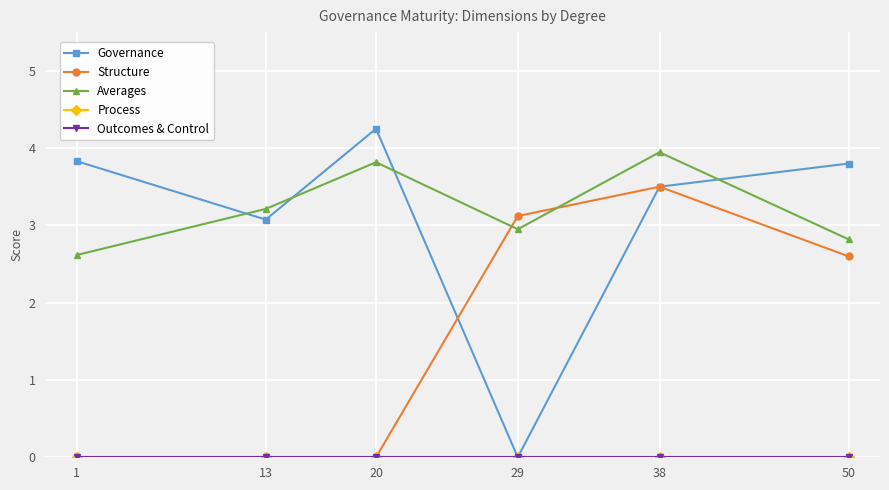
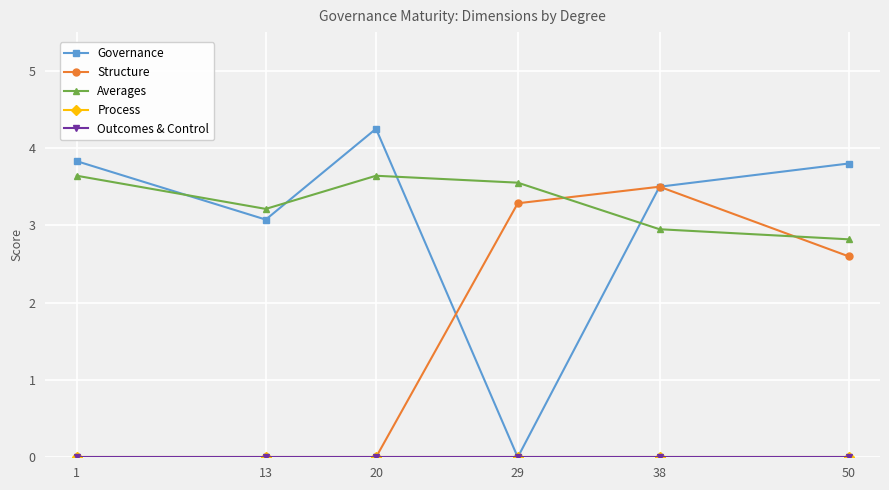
  {
    "Governance": {
      "1": 3.8,
      "13": 3.1,
      "20": 4.3,
      "50": 3.8
    },
    "Structure": {
-     "29": 3.1,
+     "29": 3.3,
      "50": 2.6
    },
    "Averages": {
-     "1": 2.6,
+     "1": 3.6,
      "13": 3.2,
-     "20": 3.8,
-     "29": 3.0,
-     "38": 3.9,
+     "20": 3.6,
+     "29": 3.6,
+     "38": 3.0,
      "50": 2.8
    },
    "Outcomes & Control": {
      "38": 0.0,
      "50": 0.0
    }
  }
